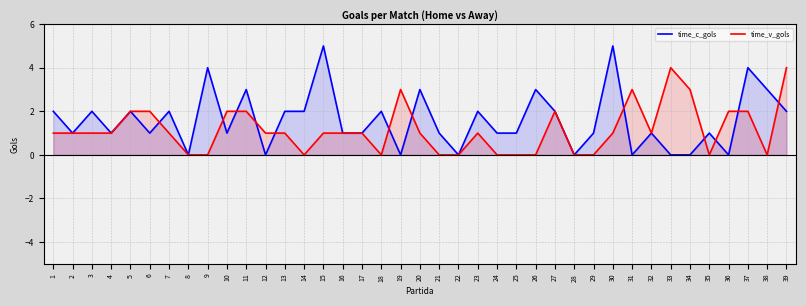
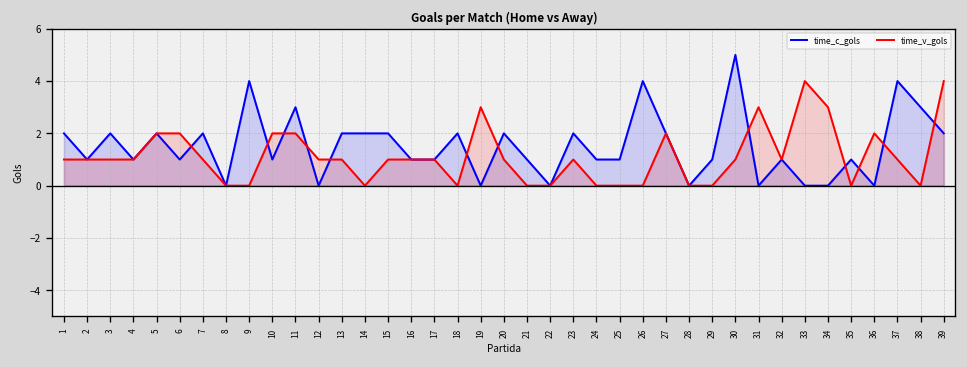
  {
    "time_c_gols": {
      "1": 2,
      "3": 2,
      "6": 1,
      "7": 2,
      "9": 4,
      "10": 1,
      "11": 3,
      "12": 0,
      "13": 2,
      "14": 2,
-     "15": 5,
+     "15": 2,
      "18": 2,
      "19": 0,
-     "20": 3,
+     "20": 2,
      "21": 1,
      "23": 2,
      "24": 1,
      "25": 1,
-     "26": 3,
+     "26": 4,
      "29": 1,
      "30": 5,
      "31": 0,
      "33": 0,
      "34": 0,
      "35": 1,
      "36": 0,
      "37": 4,
      "38": 3,
      "39": 2
    },
    "time_v_gols": {
      "1": 1,
      "3": 1,
      "6": 2,
      "7": 1,
      "9": 0,
      "10": 2,
      "11": 2,
      "12": 1,
      "13": 1,
      "14": 0,
      "15": 1,
      "18": 0,
      "19": 3,
      "20": 1,
      "21": 0,
      "23": 1,
      "24": 0,
      "25": 0,
      "26": 0,
      "29": 0,
      "30": 1,
      "31": 3,
      "33": 4,
      "34": 3,
      "35": 0,
      "36": 2,
-     "37": 2,
+     "37": 1,
      "38": 0,
      "39": 4
    }
  }
